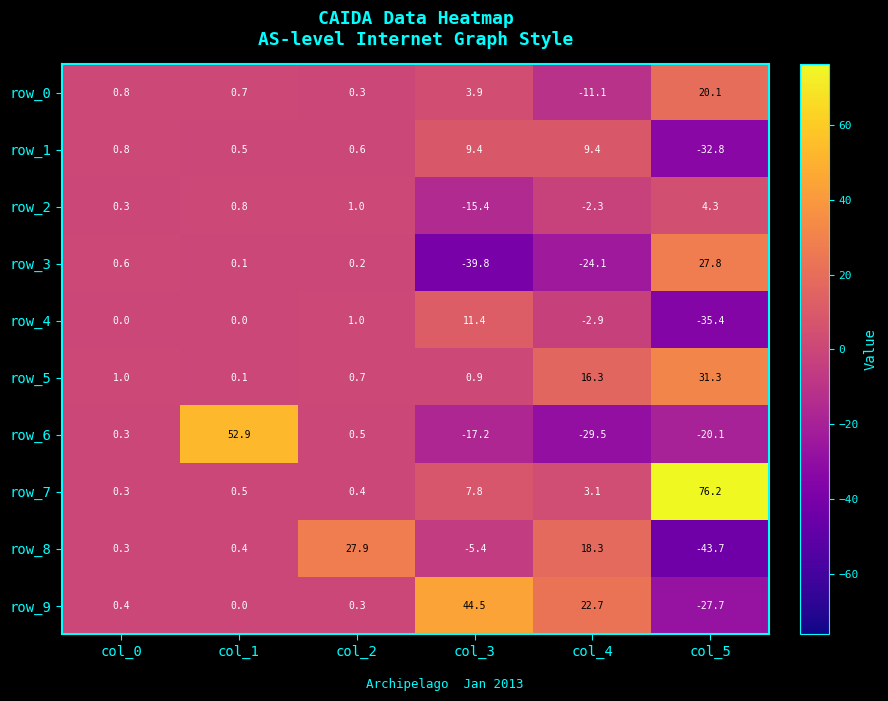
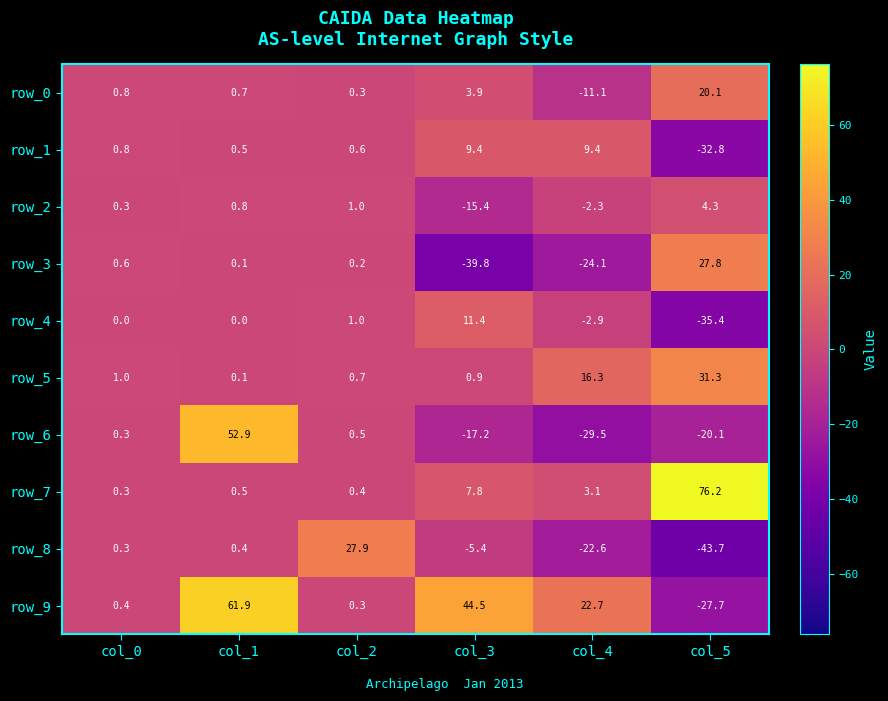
  {
    "row_0": {
      "col_0": 0.8,
      "col_1": 0.7,
      "col_2": 0.3,
      "col_3": 3.9,
      "col_4": -11.1,
      "col_5": 20.1
    },
    "row_1": {
      "col_0": 0.8,
      "col_1": 0.5,
      "col_2": 0.6,
      "col_3": 9.4,
      "col_4": 9.4,
      "col_5": -32.8
    },
    "row_2": {
      "col_0": 0.3,
      "col_1": 0.8,
      "col_2": 1.0,
      "col_3": -15.4,
      "col_4": -2.3,
      "col_5": 4.3
    },
    "row_3": {
      "col_0": 0.6,
      "col_1": 0.1,
      "col_2": 0.2,
      "col_3": -39.8,
      "col_4": -24.1,
      "col_5": 27.8
    },
    "row_4": {
      "col_0": 0.0,
      "col_1": 0.0,
      "col_2": 1.0,
      "col_3": 11.4,
      "col_4": -2.9,
      "col_5": -35.4
    },
    "row_5": {
      "col_0": 1.0,
      "col_1": 0.1,
      "col_2": 0.7,
      "col_3": 0.9,
      "col_4": 16.3,
      "col_5": 31.3
    },
    "row_6": {
      "col_0": 0.3,
      "col_1": 52.9,
      "col_2": 0.5,
      "col_3": -17.2,
      "col_4": -29.5,
      "col_5": -20.1
    },
    "row_7": {
      "col_0": 0.3,
      "col_1": 0.5,
      "col_2": 0.4,
      "col_3": 7.8,
      "col_4": 3.1,
      "col_5": 76.2
    },
    "row_8": {
      "col_0": 0.3,
      "col_1": 0.4,
      "col_2": 27.9,
      "col_3": -5.4,
-     "col_4": 18.3,
+     "col_4": -22.6,
      "col_5": -43.7
    },
    "row_9": {
      "col_0": 0.4,
-     "col_1": 0.0,
+     "col_1": 61.9,
      "col_2": 0.3,
      "col_3": 44.5,
      "col_4": 22.7,
      "col_5": -27.7
    }
  }
